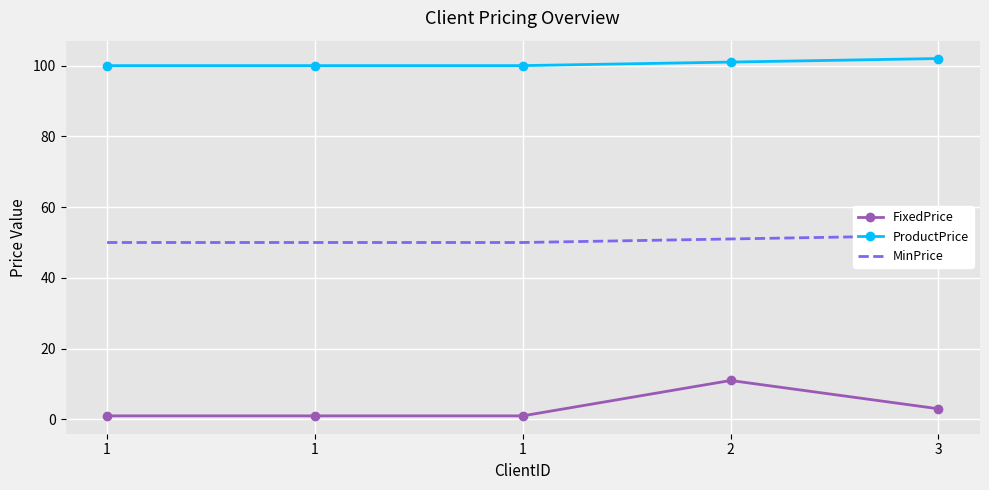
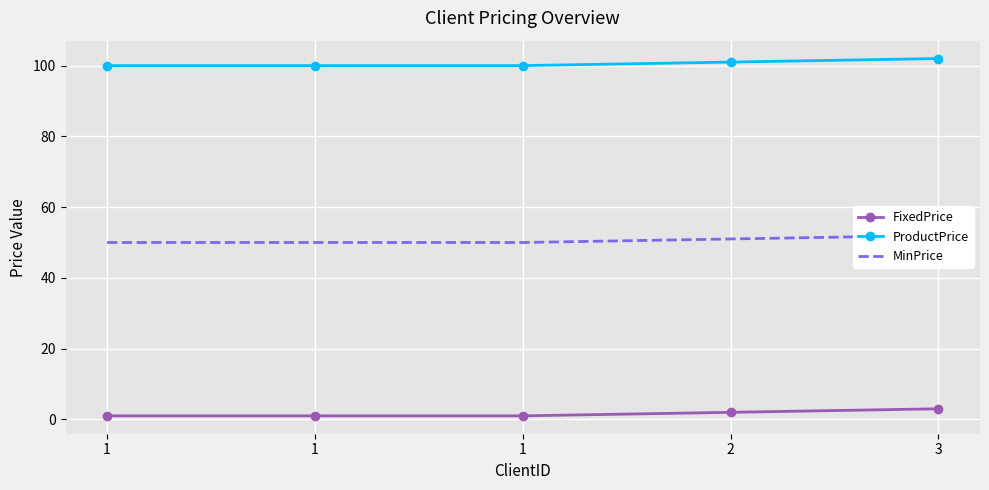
  {
    "FixedPrice": {
-     "2": 11,
+     "2": 2,
      "3": 3
    },
    "ProductPrice": {
      "2": 101,
      "3": 102
    },
    "MinPrice": {
      "2": 51
    }
  }
